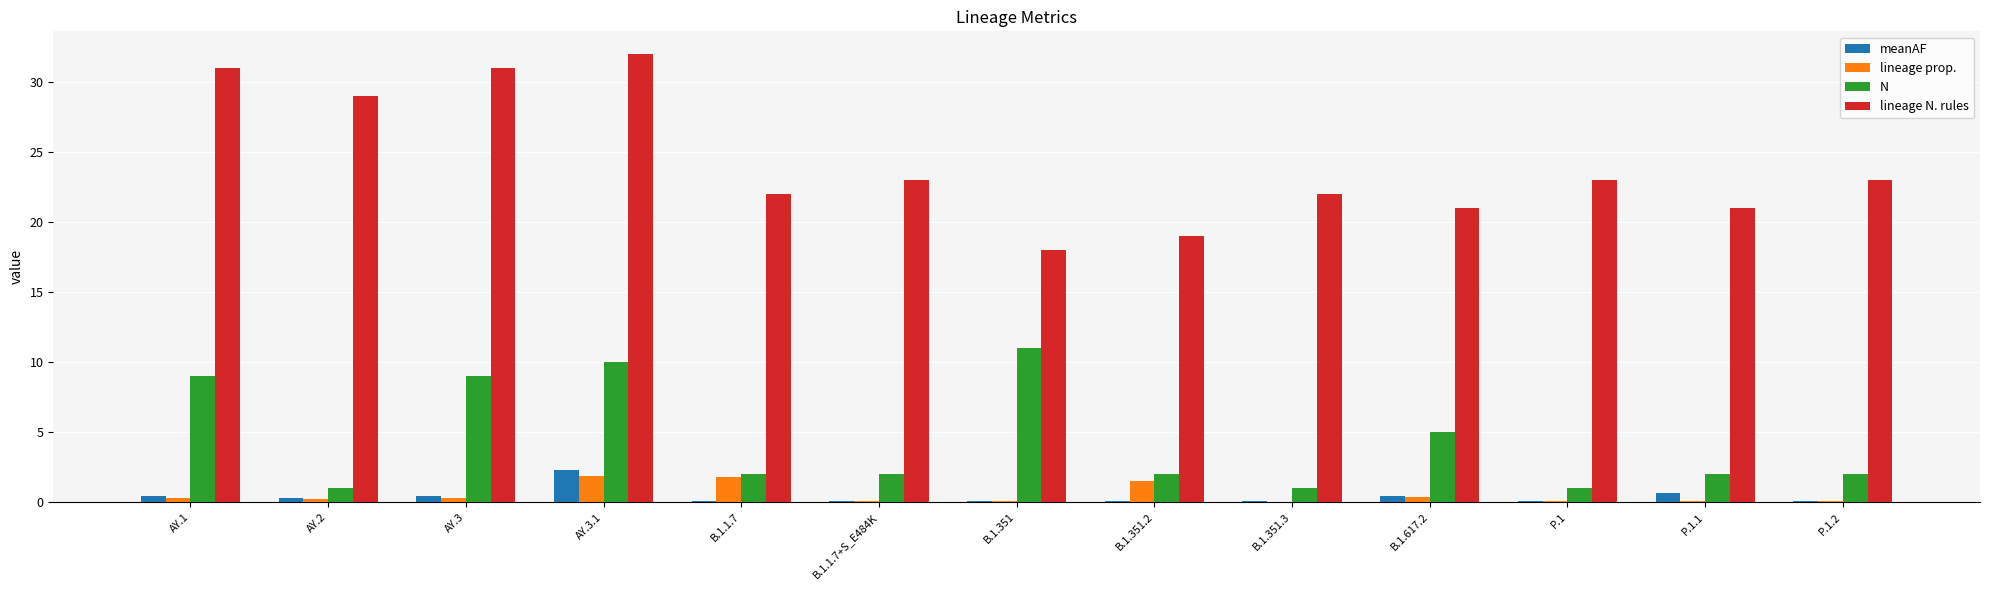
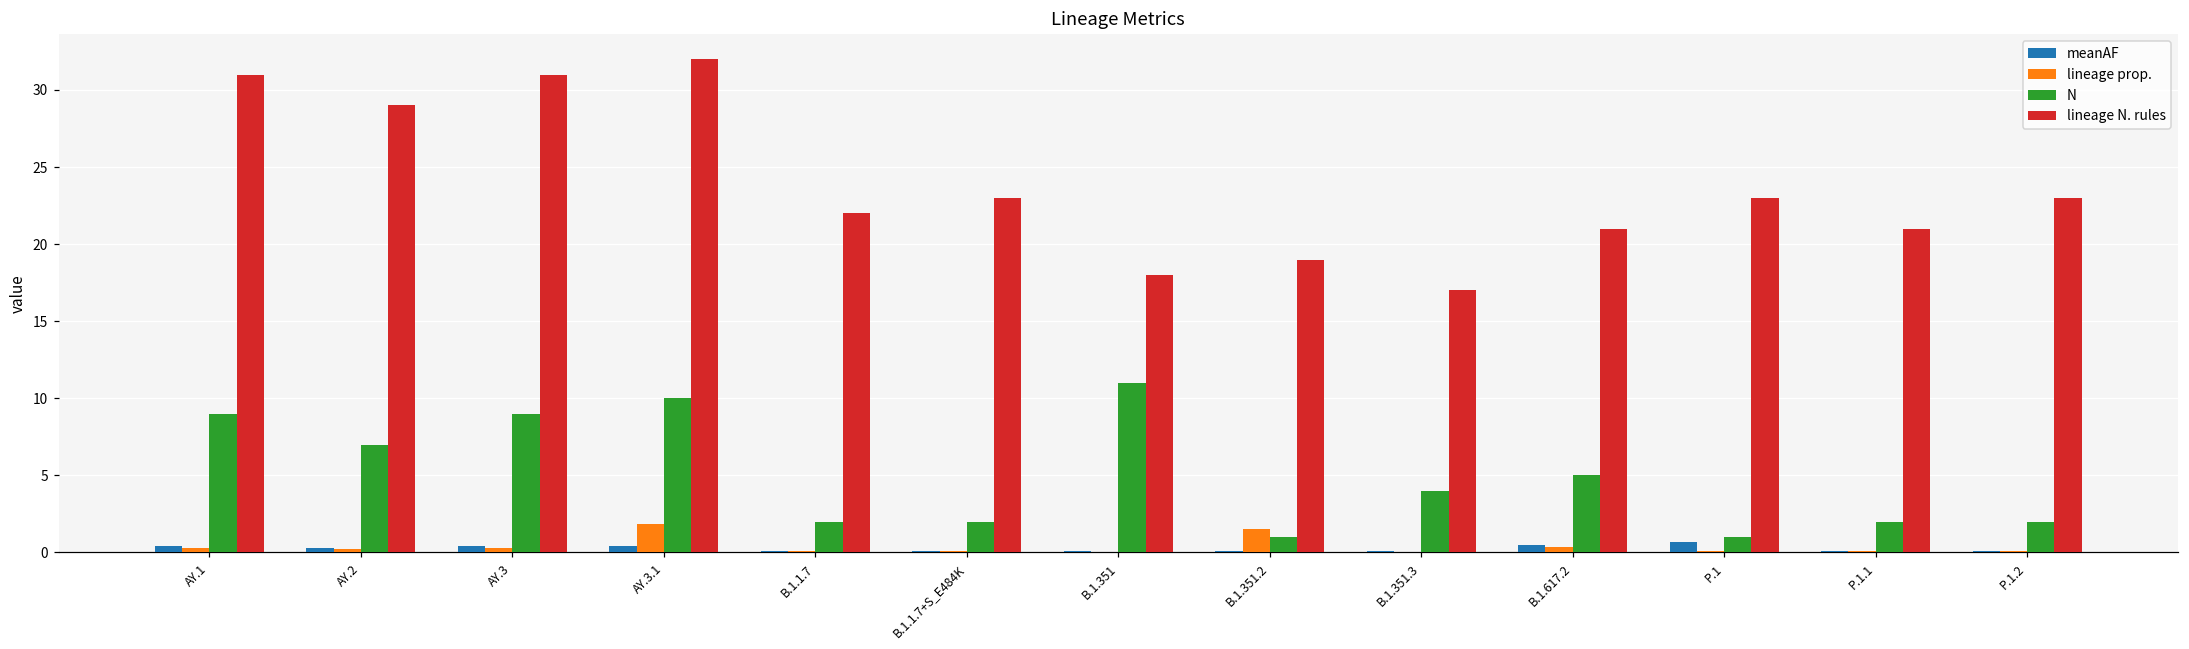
  {
    "meanAF": {
      "AY.1": 0.4,
      "AY.2": 0.3,
      "AY.3": 0.4,
-     "AY.3.1": 2.3,
+     "AY.3.1": 0.4,
      "B.1.617.2": 0.5,
-     "P.1": 0.1,
-     "P.1.1": 0.7
+     "P.1": 0.7,
+     "P.1.1": 0.1
    },
    "lineage prop.": {
      "AY.1": 0.3,
      "AY.2": 0.2,
      "AY.3": 0.3,
      "AY.3.1": 1.8,
-     "B.1.1.7": 1.8,
+     "B.1.1.7": 0.1,
      "B.1.351.2": 1.5,
      "B.1.617.2": 0.4
    },
    "N": {
      "AY.1": 9,
-     "AY.2": 1,
+     "AY.2": 7,
      "AY.3": 9,
      "AY.3.1": 10,
      "B.1.1.7": 2,
      "B.1.1.7+S_E484K": 2,
      "B.1.351": 11,
-     "B.1.351.2": 2,
-     "B.1.351.3": 1,
+     "B.1.351.2": 1,
+     "B.1.351.3": 4,
      "B.1.617.2": 5,
      "P.1": 1,
      "P.1.1": 2,
      "P.1.2": 2
    },
    "lineage N. rules": {
      "AY.1": 31,
      "AY.2": 29,
      "AY.3": 31,
      "AY.3.1": 32,
      "B.1.1.7": 22,
      "B.1.1.7+S_E484K": 23,
      "B.1.351": 18,
      "B.1.351.2": 19,
-     "B.1.351.3": 22,
+     "B.1.351.3": 17,
      "B.1.617.2": 21,
      "P.1": 23,
      "P.1.1": 21,
      "P.1.2": 23
    }
  }
